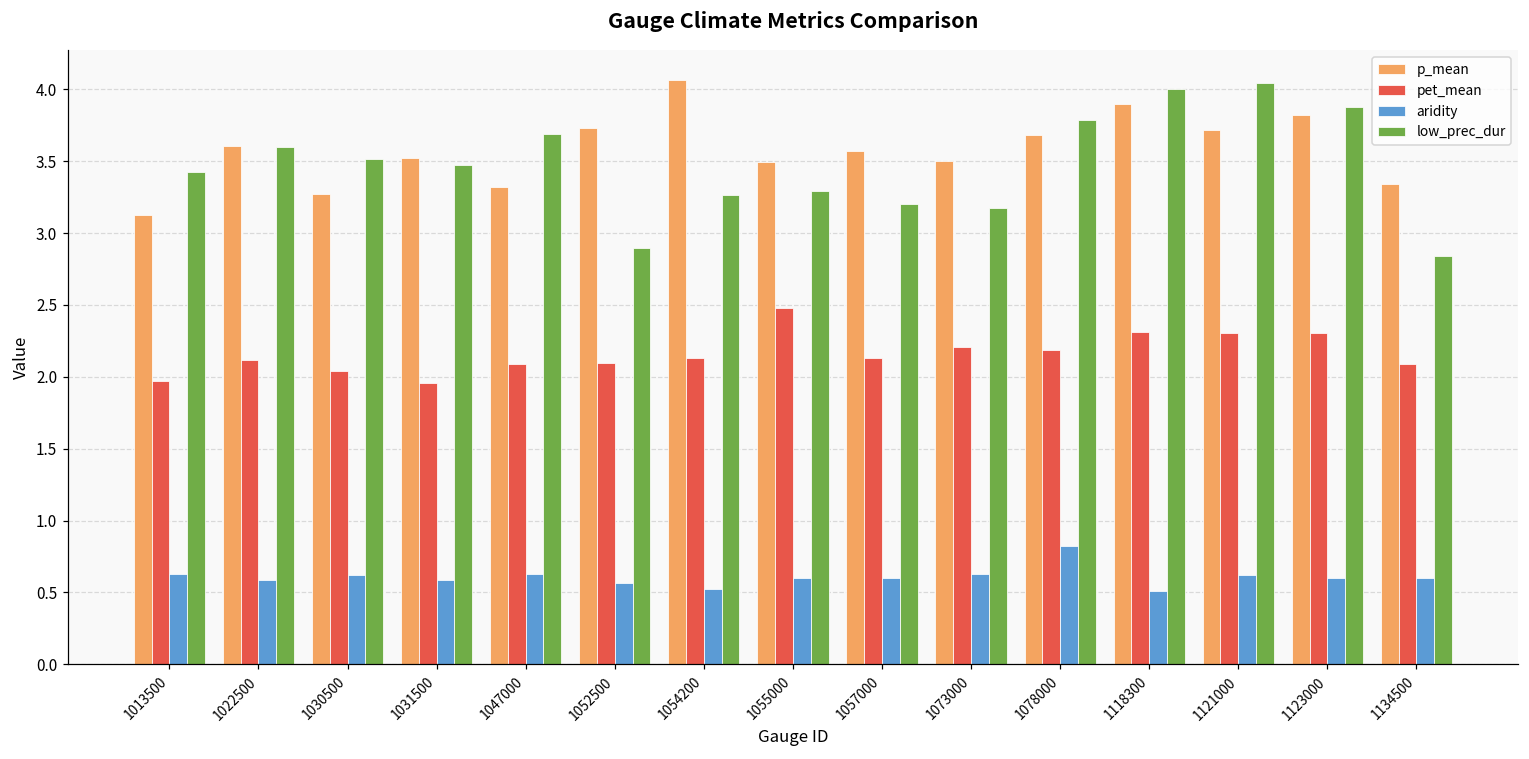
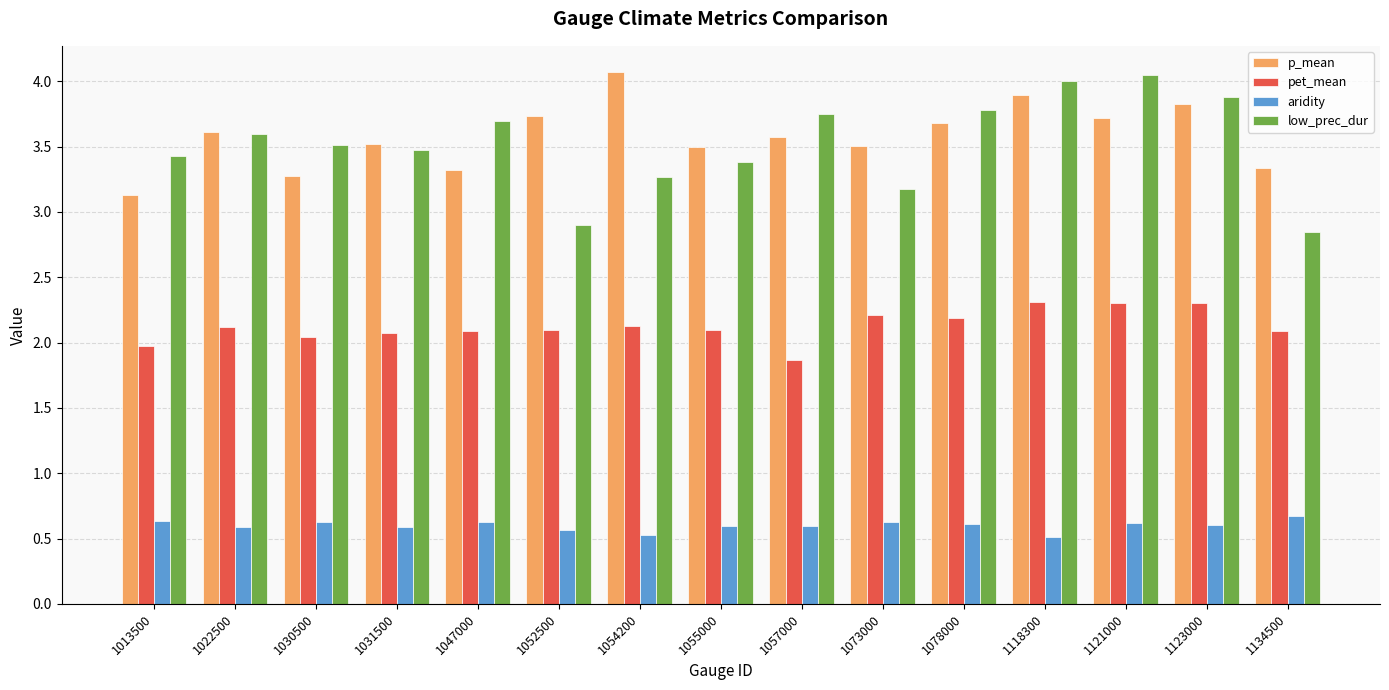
  {
    "p_mean": {
      "1013500": 3.13,
      "1022500": 3.61,
      "1030500": 3.27,
      "1031500": 3.52,
      "1047000": 3.32,
      "1052500": 3.73,
      "1054200": 4.07,
      "1055000": 3.49,
      "1057000": 3.57,
      "1073000": 3.50,
      "1078000": 3.68,
      "1118300": 3.90,
      "1121000": 3.72,
      "1123000": 3.82,
      "1134500": 3.34
    },
    "pet_mean": {
      "1013500": 1.97,
      "1022500": 2.12,
      "1030500": 2.04,
-     "1031500": 1.95,
+     "1031500": 2.07,
      "1047000": 2.09,
      "1052500": 2.10,
      "1054200": 2.13,
-     "1055000": 2.48,
-     "1057000": 2.13,
+     "1055000": 2.09,
+     "1057000": 1.86,
      "1073000": 2.21,
      "1078000": 2.18,
      "1118300": 2.31,
      "1121000": 2.30,
      "1123000": 2.31,
      "1134500": 2.09
    },
    "aridity": {
      "1013500": 0.63,
      "1022500": 0.59,
      "1030500": 0.62,
      "1031500": 0.59,
      "1047000": 0.63,
      "1052500": 0.56,
      "1054200": 0.52,
      "1055000": 0.60,
      "1057000": 0.60,
      "1073000": 0.63,
-     "1078000": 0.82,
+     "1078000": 0.61,
      "1118300": 0.51,
      "1121000": 0.62,
      "1123000": 0.60,
-     "1134500": 0.60
+     "1134500": 0.68
    },
    "low_prec_dur": {
      "1013500": 3.43,
      "1022500": 3.60,
      "1030500": 3.51,
      "1031500": 3.47,
      "1047000": 3.69,
      "1052500": 2.90,
      "1054200": 3.26,
-     "1055000": 3.29,
-     "1057000": 3.20,
+     "1055000": 3.38,
+     "1057000": 3.75,
      "1073000": 3.18,
      "1078000": 3.78,
      "1118300": 4.00,
      "1121000": 4.04,
      "1123000": 3.88,
      "1134500": 2.84
    }
  }
